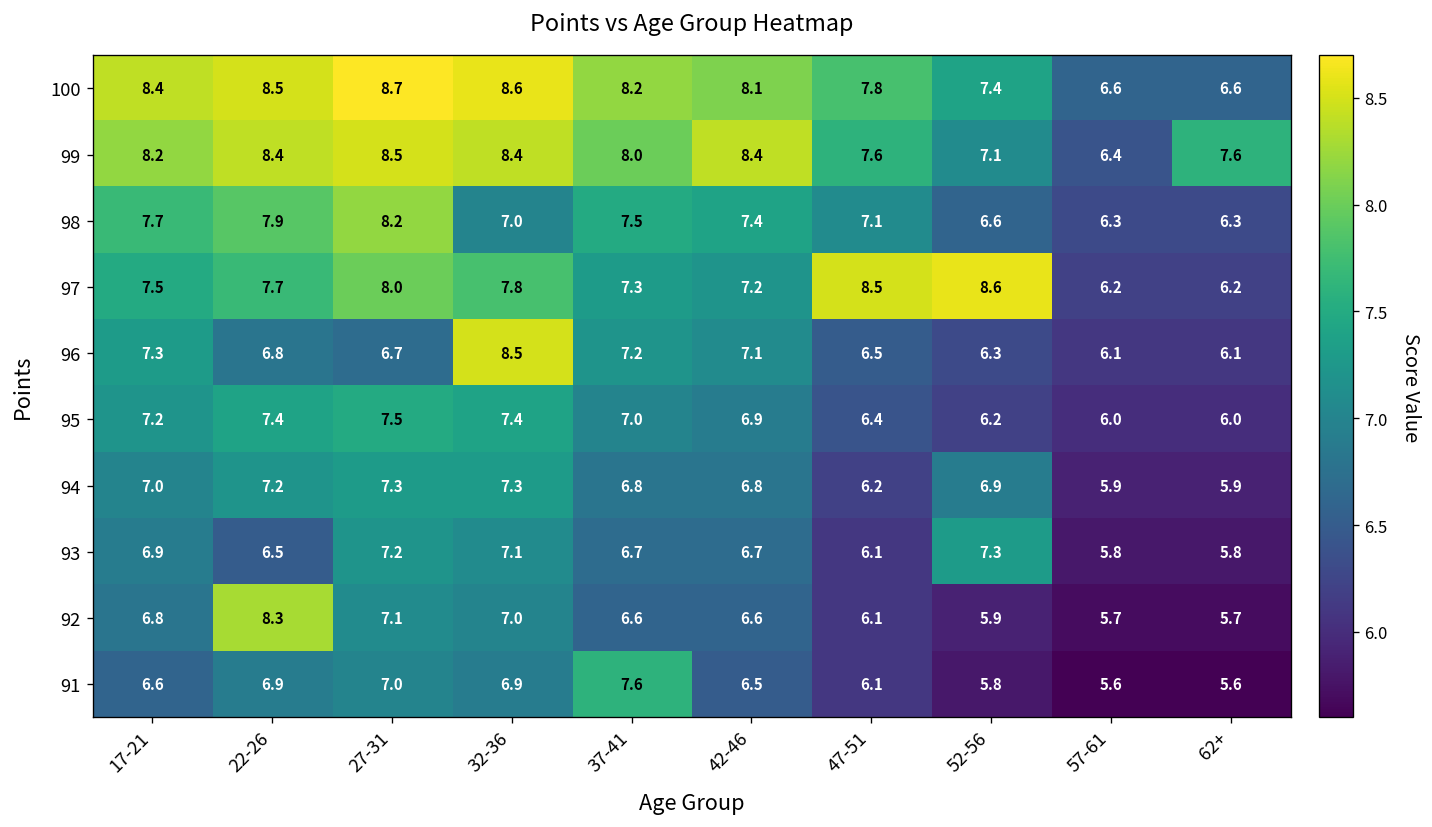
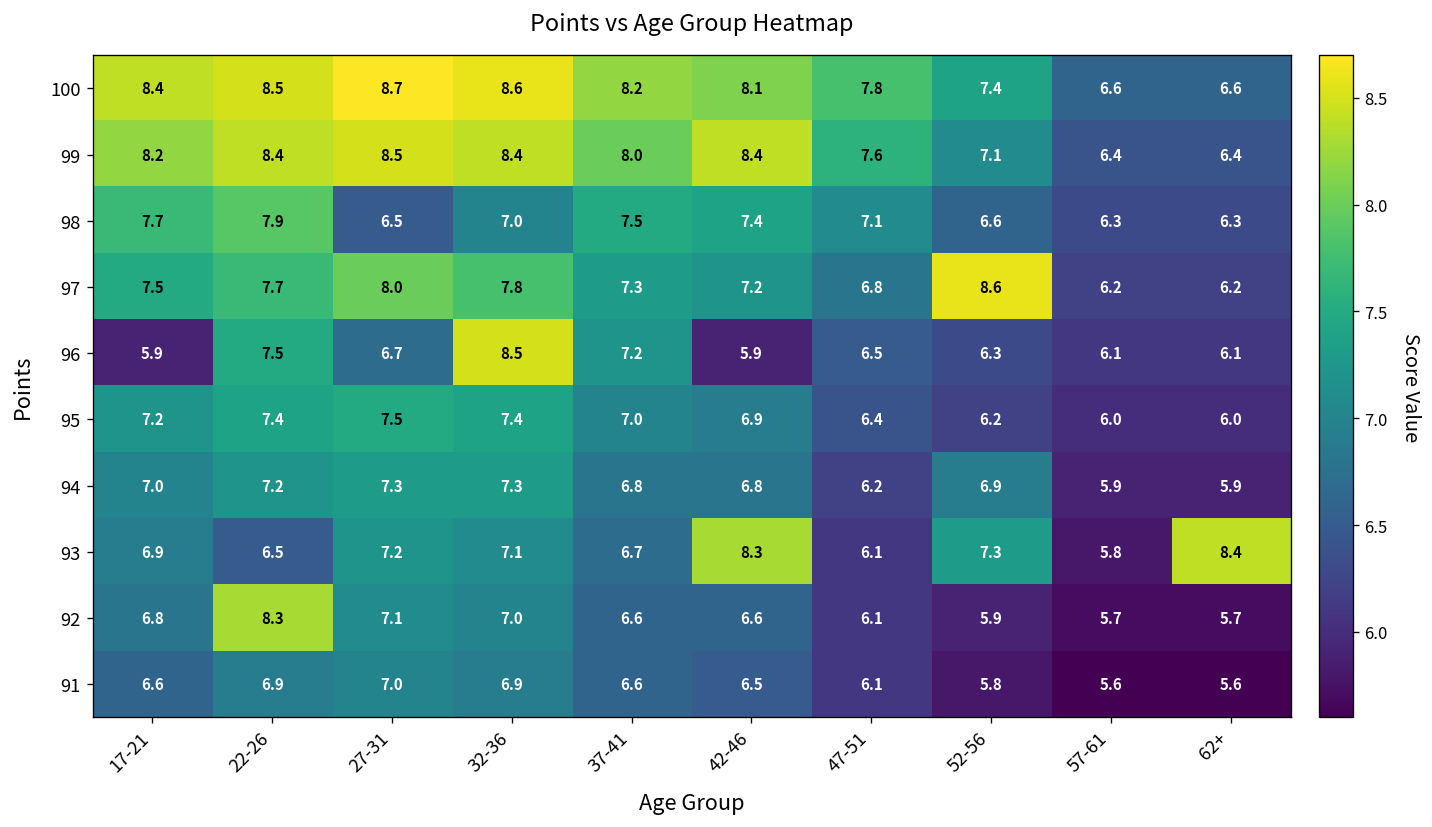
  {
    "100": {
      "17-21": 8.4,
      "22-26": 8.5,
      "27-31": 8.7,
      "32-36": 8.6,
      "37-41": 8.2,
      "42-46": 8.1,
      "47-51": 7.8,
      "52-56": 7.4,
      "57-61": 6.6,
      "62+": 6.6
    },
    "99": {
      "17-21": 8.2,
      "22-26": 8.4,
      "27-31": 8.5,
      "32-36": 8.4,
      "37-41": 8.0,
      "42-46": 8.4,
      "47-51": 7.6,
      "52-56": 7.1,
      "57-61": 6.4,
-     "62+": 7.6
+     "62+": 6.4
    },
    "98": {
      "17-21": 7.7,
      "22-26": 7.9,
-     "27-31": 8.2,
+     "27-31": 6.5,
      "32-36": 7.0,
      "37-41": 7.5,
      "42-46": 7.4,
      "47-51": 7.1,
      "52-56": 6.6,
      "57-61": 6.3,
      "62+": 6.3
    },
    "97": {
      "17-21": 7.5,
      "22-26": 7.7,
      "27-31": 8.0,
      "32-36": 7.8,
      "37-41": 7.3,
      "42-46": 7.2,
-     "47-51": 8.5,
+     "47-51": 6.8,
      "52-56": 8.6,
      "57-61": 6.2,
      "62+": 6.2
    },
    "96": {
-     "17-21": 7.3,
-     "22-26": 6.8,
+     "17-21": 5.9,
+     "22-26": 7.5,
      "27-31": 6.7,
      "32-36": 8.5,
      "37-41": 7.2,
-     "42-46": 7.1,
+     "42-46": 5.9,
      "47-51": 6.5,
      "52-56": 6.3,
      "57-61": 6.1,
      "62+": 6.1
    },
    "95": {
      "17-21": 7.2,
      "22-26": 7.4,
      "27-31": 7.5,
      "32-36": 7.4,
      "37-41": 7.0,
      "42-46": 6.9,
      "47-51": 6.4,
      "52-56": 6.2,
      "57-61": 6.0,
      "62+": 6.0
    },
    "94": {
      "17-21": 7.0,
      "22-26": 7.2,
      "27-31": 7.3,
      "32-36": 7.3,
      "37-41": 6.8,
      "42-46": 6.8,
      "47-51": 6.2,
      "52-56": 6.9,
      "57-61": 5.9,
      "62+": 5.9
    },
    "93": {
      "17-21": 6.9,
      "22-26": 6.5,
      "27-31": 7.2,
      "32-36": 7.1,
      "37-41": 6.7,
-     "42-46": 6.7,
+     "42-46": 8.3,
      "47-51": 6.1,
      "52-56": 7.3,
      "57-61": 5.8,
-     "62+": 5.8
+     "62+": 8.4
    },
    "92": {
      "17-21": 6.8,
      "22-26": 8.3,
      "27-31": 7.1,
      "32-36": 7.0,
      "37-41": 6.6,
      "42-46": 6.6,
      "47-51": 6.1,
      "52-56": 5.9,
      "57-61": 5.7,
      "62+": 5.7
    },
    "91": {
      "17-21": 6.6,
      "22-26": 6.9,
      "27-31": 7.0,
      "32-36": 6.9,
-     "37-41": 7.6,
+     "37-41": 6.6,
      "42-46": 6.5,
      "47-51": 6.1,
      "52-56": 5.8,
      "57-61": 5.6,
      "62+": 5.6
    }
  }
